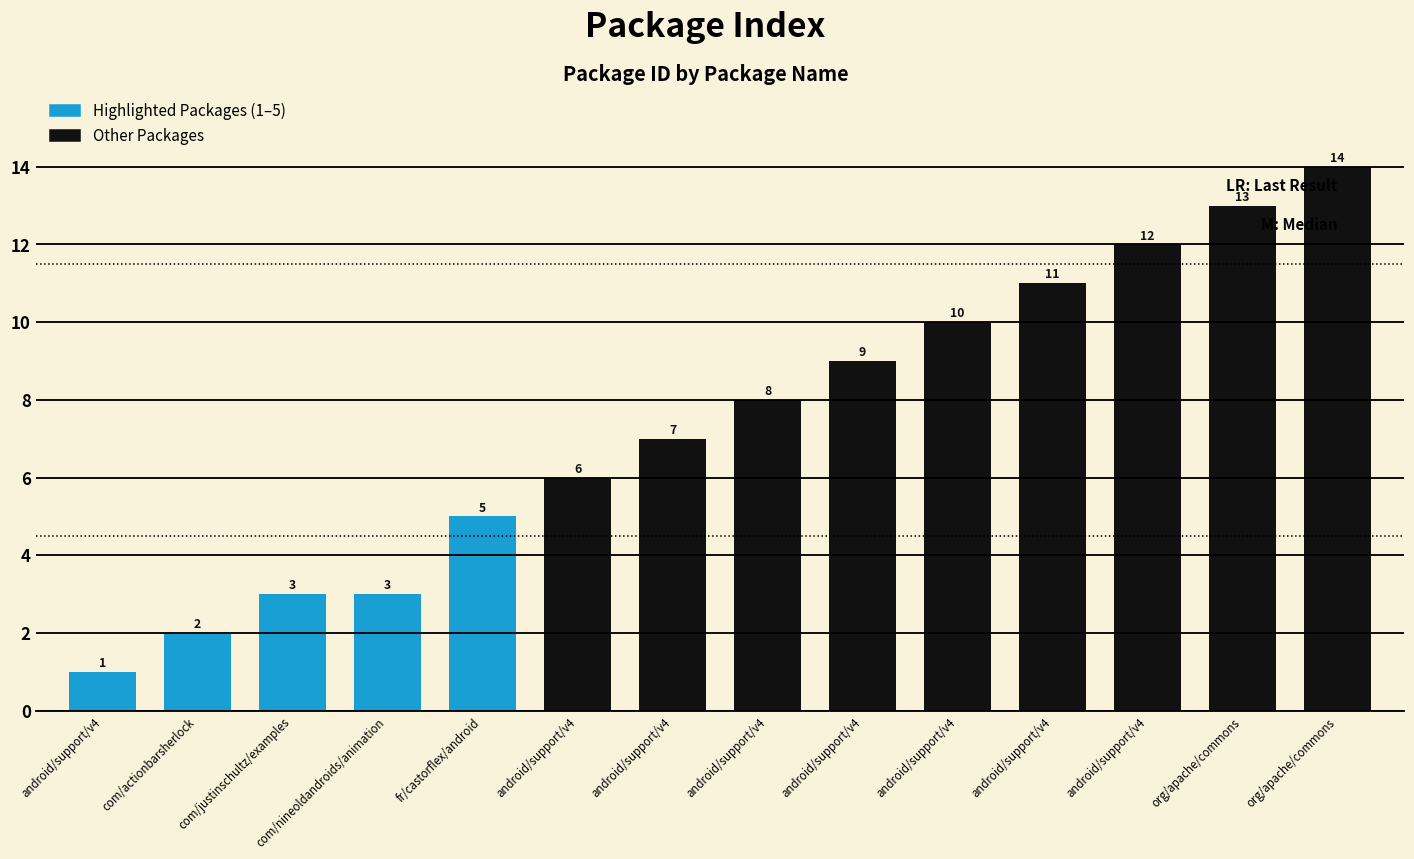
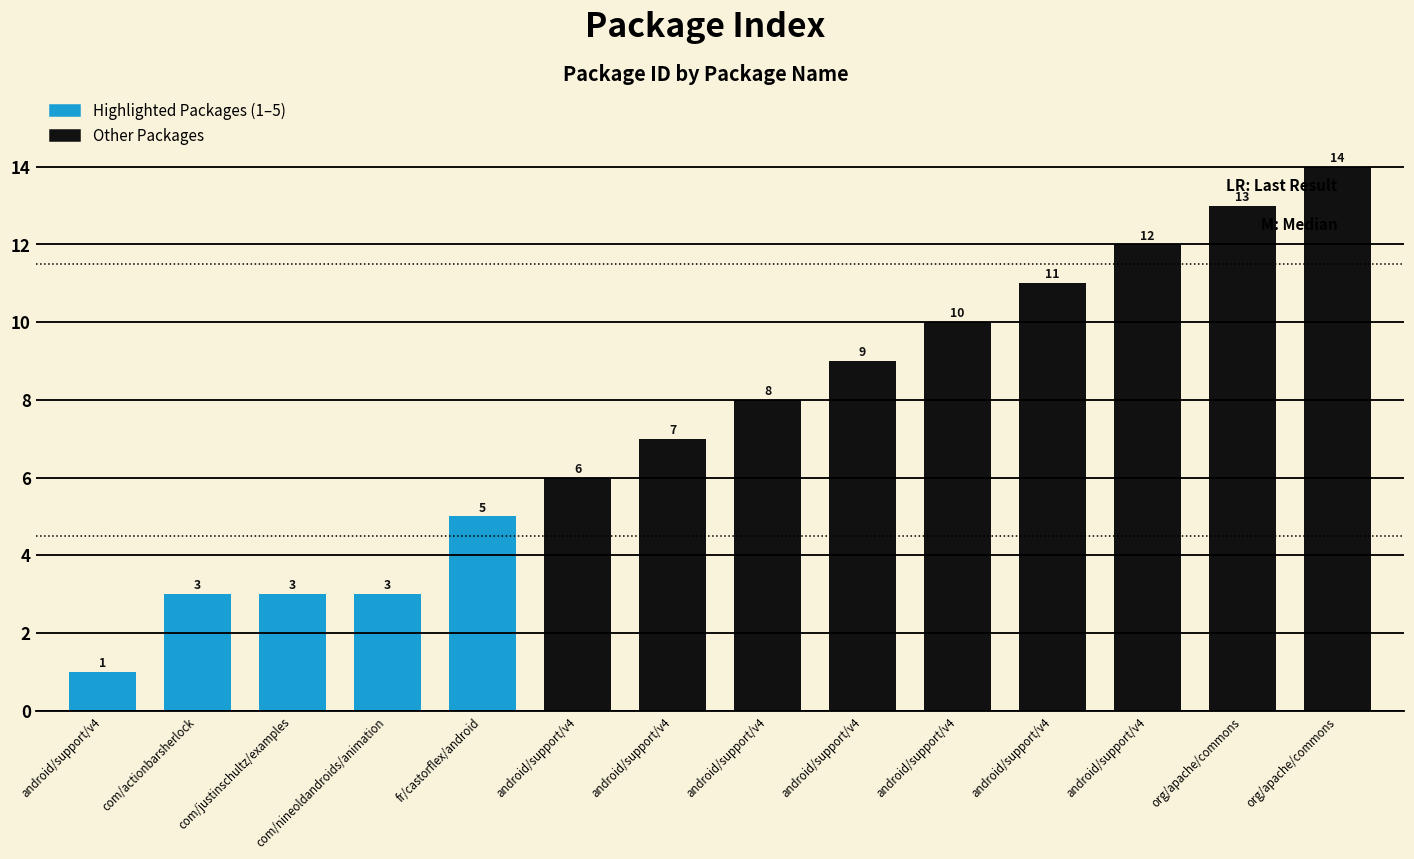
  {
-   "com/actionbarsherlock": 2,
+   "com/actionbarsherlock": 3,
    "com/justinschultz/examples": 3,
    "com/nineoldandroids/animation": 3,
    "fr/castorflex/android": 5
  }
